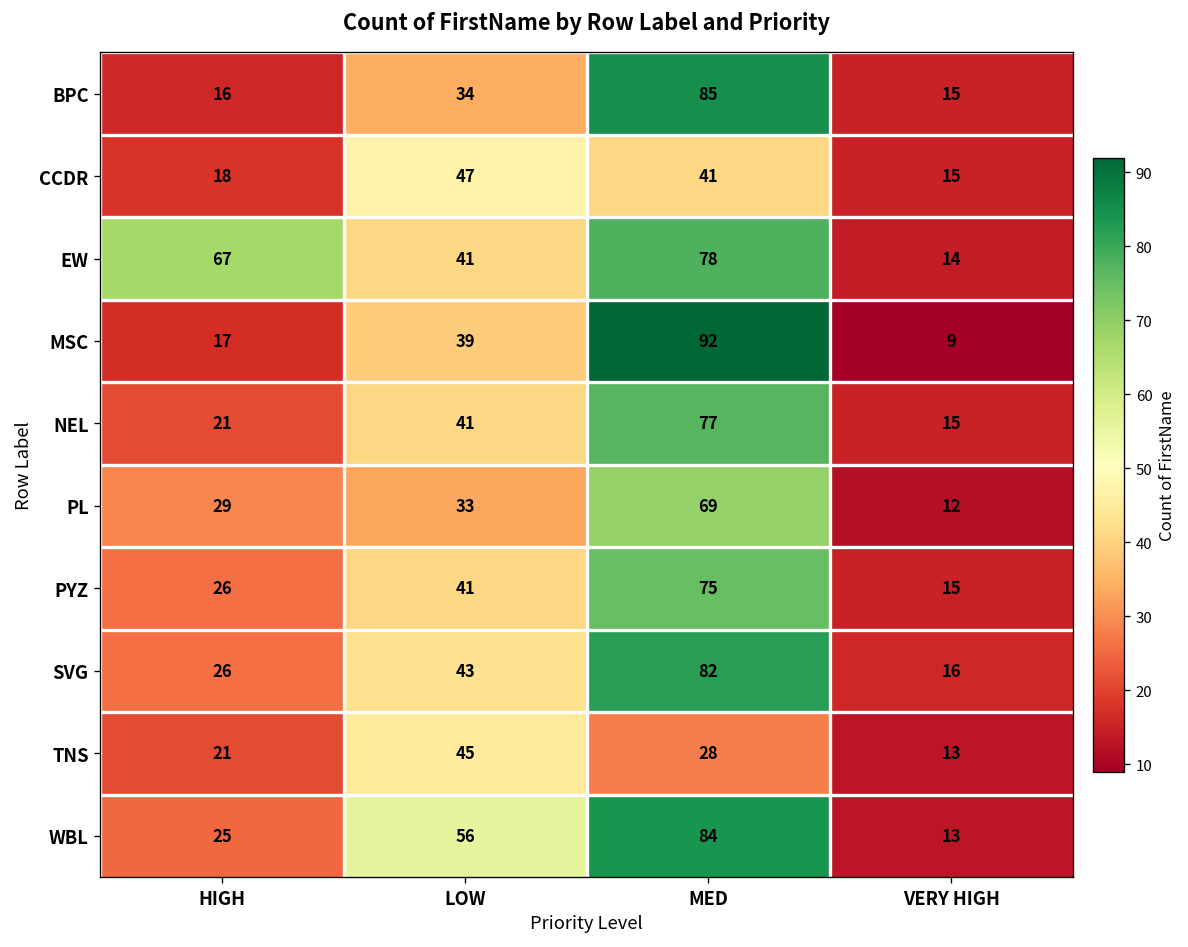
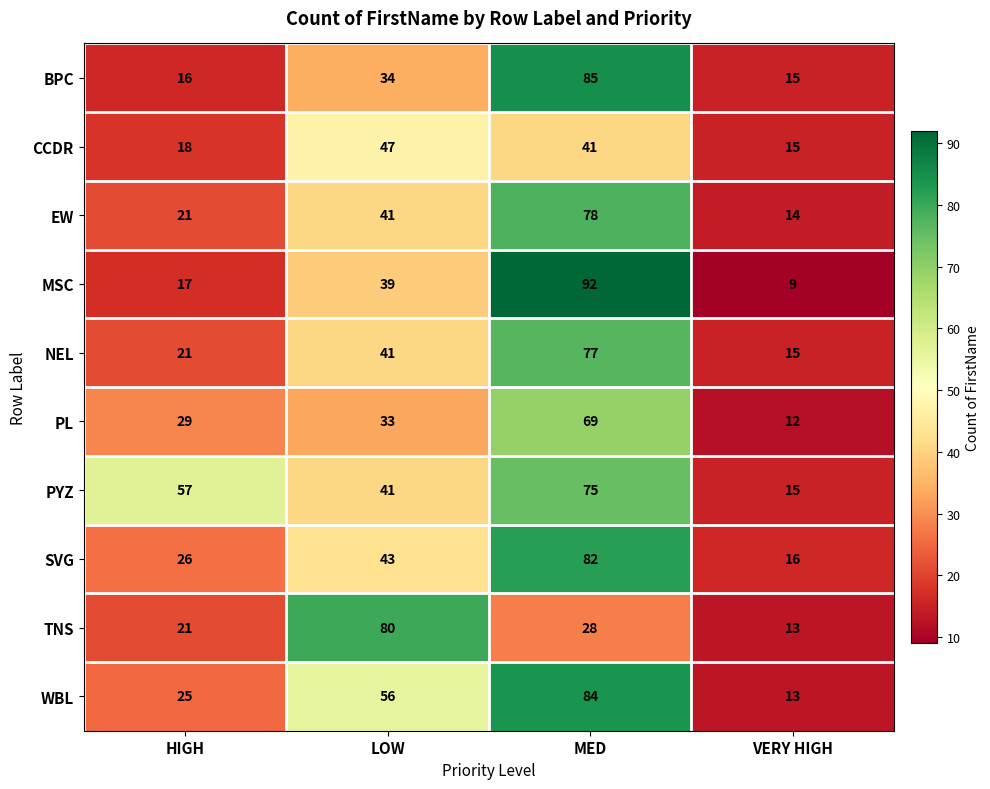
  {
    "BPC": {
      "HIGH": 16,
      "LOW": 34,
      "MED": 85,
      "VERY HIGH": 15
    },
    "CCDR": {
      "HIGH": 18,
      "LOW": 47,
      "MED": 41,
      "VERY HIGH": 15
    },
    "EW": {
-     "HIGH": 67,
+     "HIGH": 21,
      "LOW": 41,
      "MED": 78,
      "VERY HIGH": 14
    },
    "MSC": {
      "HIGH": 17,
      "LOW": 39,
      "MED": 92,
      "VERY HIGH": 9
    },
    "NEL": {
      "HIGH": 21,
      "LOW": 41,
      "MED": 77,
      "VERY HIGH": 15
    },
    "PL": {
      "HIGH": 29,
      "LOW": 33,
      "MED": 69,
      "VERY HIGH": 12
    },
    "PYZ": {
-     "HIGH": 26,
+     "HIGH": 57,
      "LOW": 41,
      "MED": 75,
      "VERY HIGH": 15
    },
    "SVG": {
      "HIGH": 26,
      "LOW": 43,
      "MED": 82,
      "VERY HIGH": 16
    },
    "TNS": {
      "HIGH": 21,
-     "LOW": 45,
+     "LOW": 80,
      "MED": 28,
      "VERY HIGH": 13
    },
    "WBL": {
      "HIGH": 25,
      "LOW": 56,
      "MED": 84,
      "VERY HIGH": 13
    }
  }
